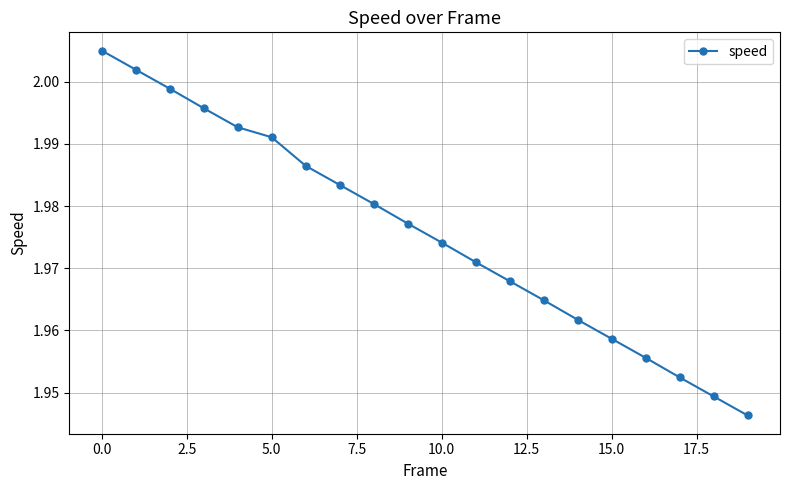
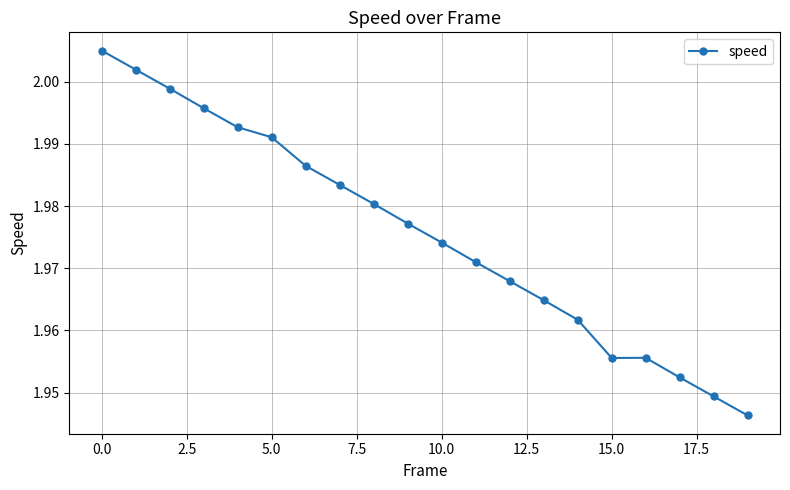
  {
    "0.0": 2.005,
    "5.0": 1.991,
    "10.0": 1.974,
-   "15.0": 1.959
+   "15.0": 1.956
  }
